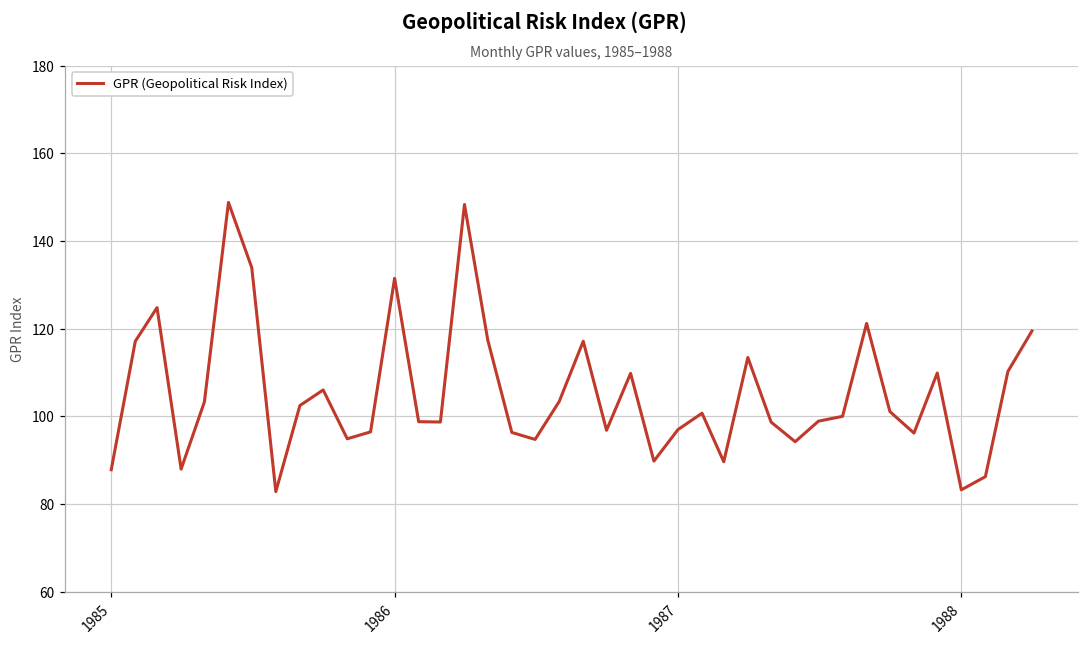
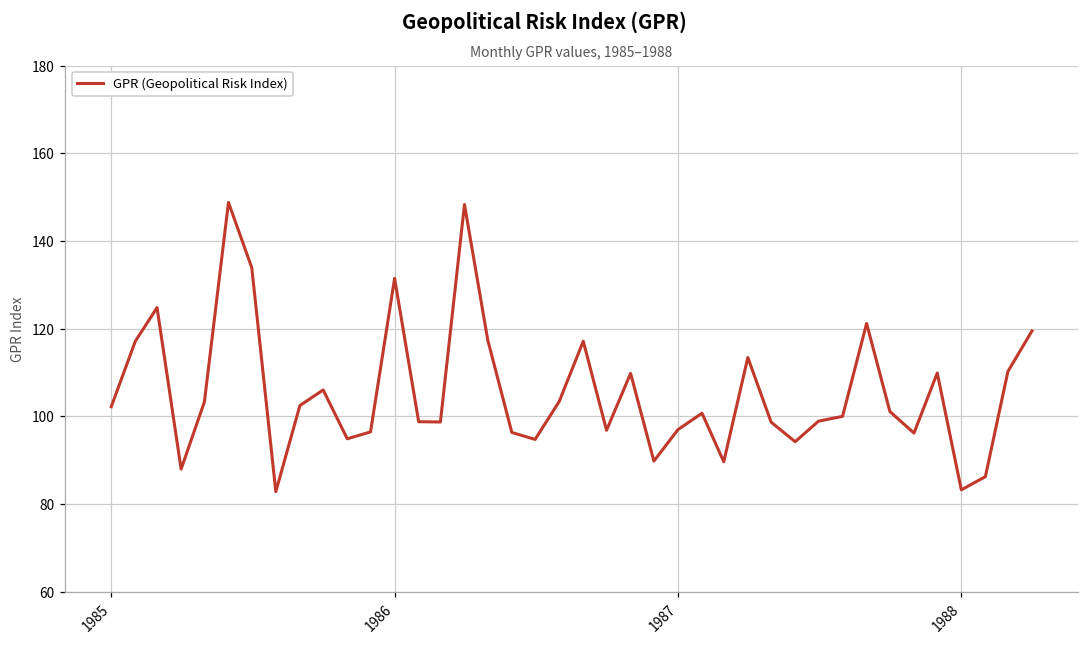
  {
-   "1985": 88,
+   "1985": 102,
    "1986": 131,
    "1987": 97,
    "1988": 83
  }
